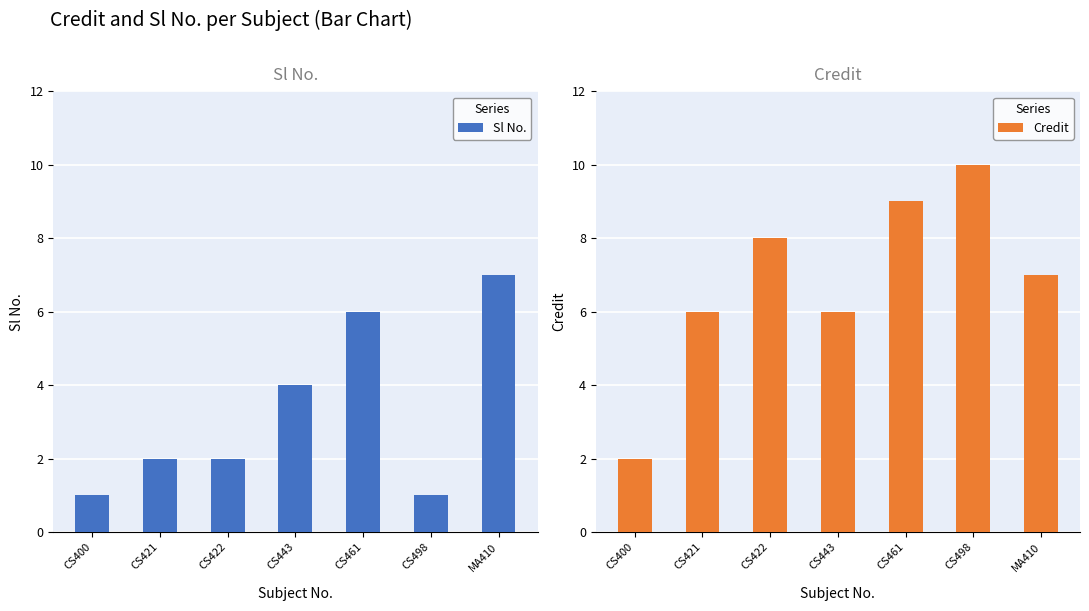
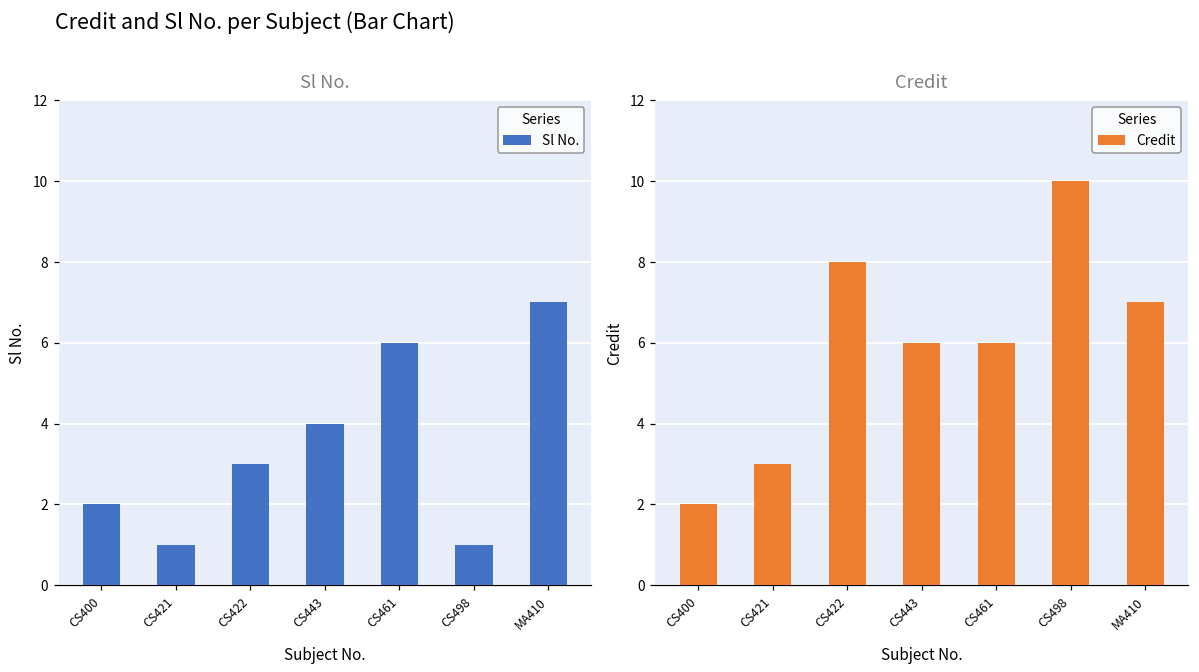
  {
    "Sl No.": {
-     "CS400": 1,
-     "CS421": 2,
-     "CS422": 2,
+     "CS400": 2,
+     "CS421": 1,
+     "CS422": 3,
      "CS443": 4,
      "CS461": 6,
      "CS498": 1,
      "MA410": 7
    },
    "Credit": {
      "CS400": 2,
-     "CS421": 6,
+     "CS421": 3,
      "CS422": 8,
      "CS443": 6,
-     "CS461": 9,
+     "CS461": 6,
      "CS498": 10,
      "MA410": 7
    }
  }
